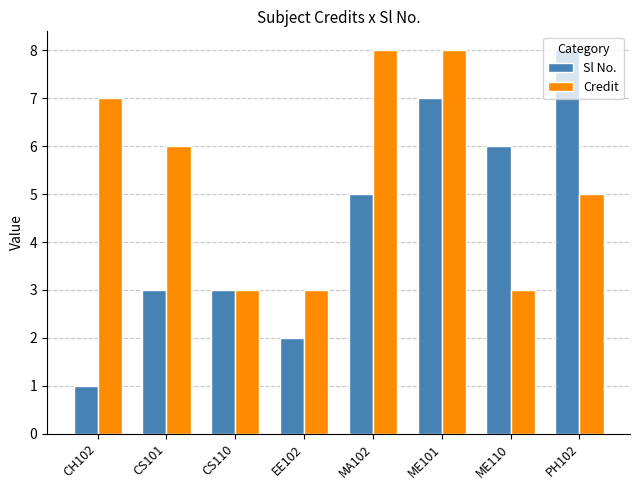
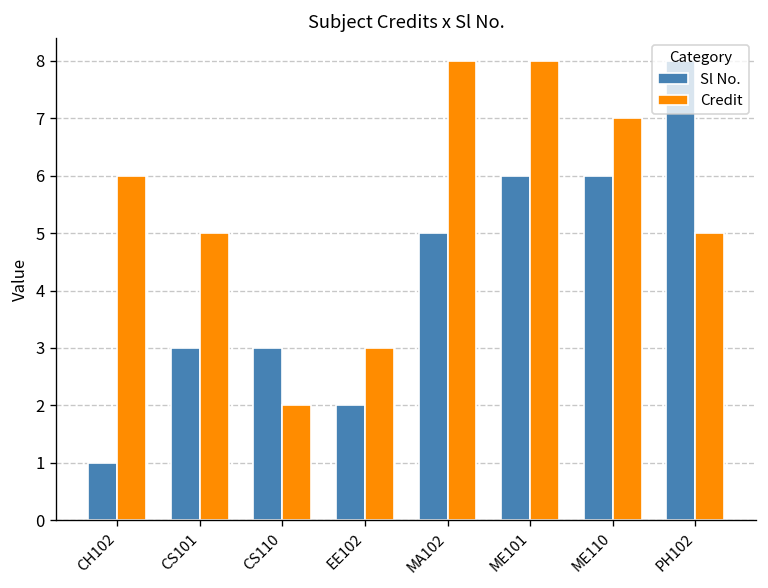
  {
    "Sl No.": {
      "CH102": 1,
      "CS101": 3,
      "CS110": 3,
      "EE102": 2,
      "MA102": 5,
-     "ME101": 7,
+     "ME101": 6,
      "ME110": 6
    },
    "Credit": {
-     "CH102": 7,
-     "CS101": 6,
-     "CS110": 3,
+     "CH102": 6,
+     "CS101": 5,
+     "CS110": 2,
      "EE102": 3,
      "MA102": 8,
      "ME101": 8,
-     "ME110": 3,
+     "ME110": 7,
      "PH102": 5
    }
  }
